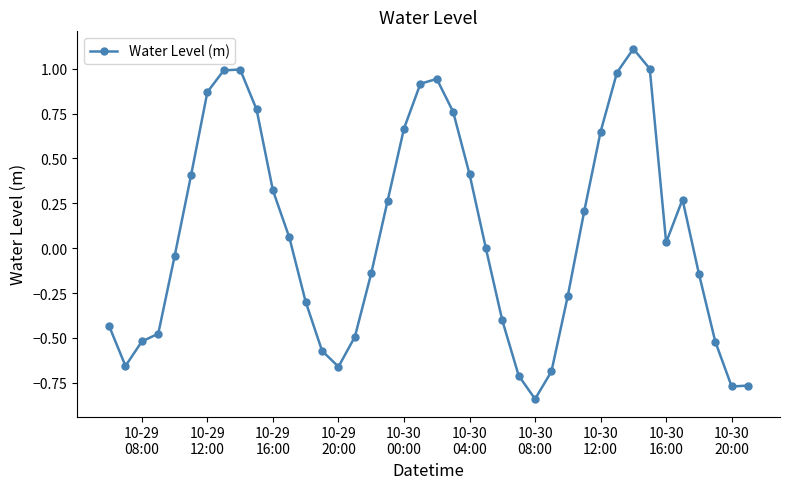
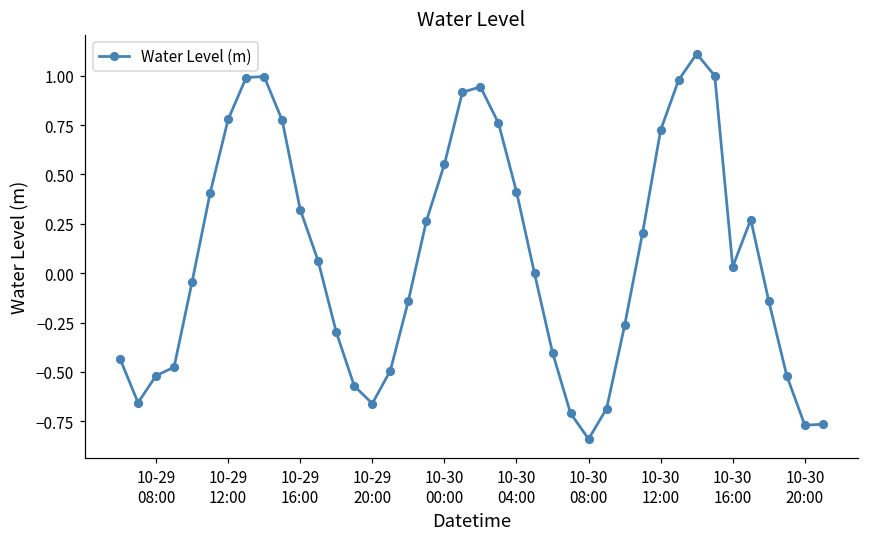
  {
    "10-29 08:00": -0.52,
-   "10-29 12:00": 0.87,
+   "10-29 12:00": 0.78,
    "10-29 16:00": 0.32,
    "10-29 20:00": -0.66,
-   "10-30 00:00": 0.67,
+   "10-30 00:00": 0.55,
    "10-30 04:00": 0.41,
    "10-30 08:00": -0.84,
-   "10-30 12:00": 0.65,
+   "10-30 12:00": 0.72,
    "10-30 16:00": 0.03,
    "10-30 20:00": -0.77
  }
